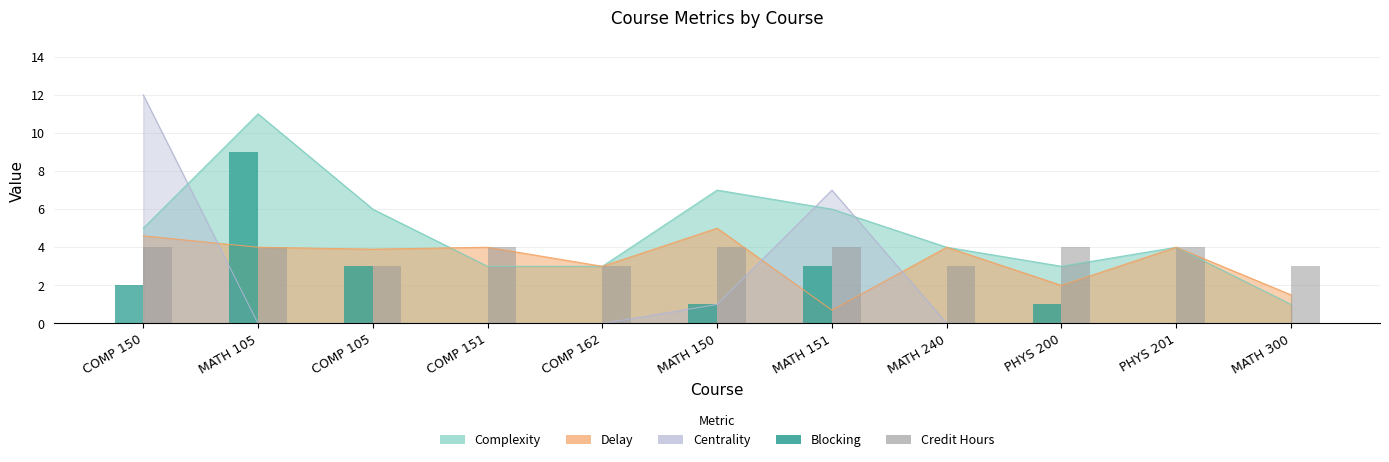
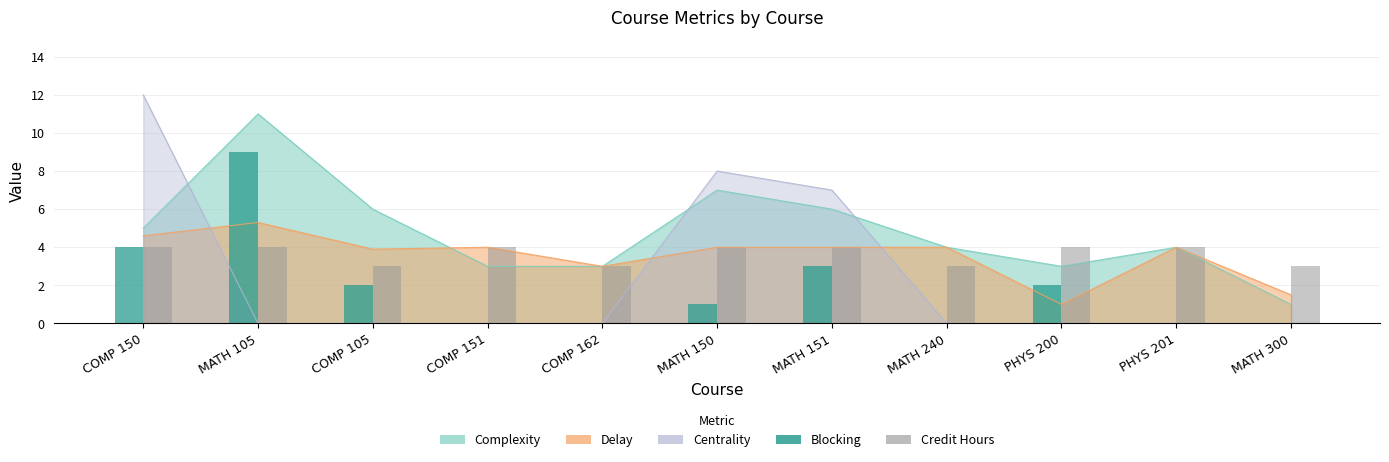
  {
    "Blocking": {
-     "COMP 150": 2,
+     "COMP 150": 4,
      "MATH 105": 9,
-     "COMP 105": 3,
+     "COMP 105": 2,
      "COMP 151": 0,
      "COMP 162": 0,
      "MATH 150": 1,
      "MATH 151": 3,
      "MATH 240": 0,
-     "PHYS 200": 1,
+     "PHYS 200": 2,
      "PHYS 201": 0,
      "MATH 300": 0
    },
    "Delay": {
      "COMP 150": 4.6,
-     "MATH 105": 4.0,
+     "MATH 105": 5.3,
      "COMP 105": 3.9,
      "COMP 151": 4.0,
-     "MATH 150": 5,
-     "MATH 151": 0.7,
-     "PHYS 200": 2,
+     "MATH 150": 4,
+     "MATH 151": 4.0,
+     "PHYS 200": 1,
      "MATH 300": 1.5
    },
    "Centrality": {
      "COMP 150": 12,
      "MATH 105": 0,
      "COMP 105": 0,
      "COMP 151": 0,
      "COMP 162": 0,
-     "MATH 150": 1,
+     "MATH 150": 8,
      "MATH 151": 7,
      "MATH 240": 0,
      "PHYS 200": 0,
      "PHYS 201": 0,
      "MATH 300": 0
    }
  }
